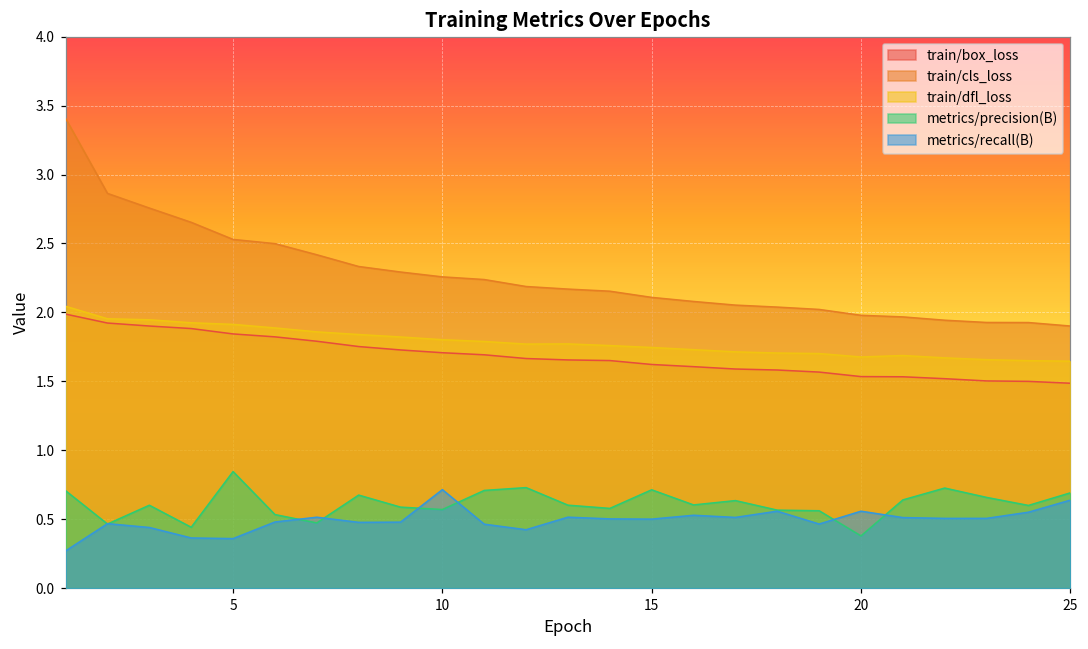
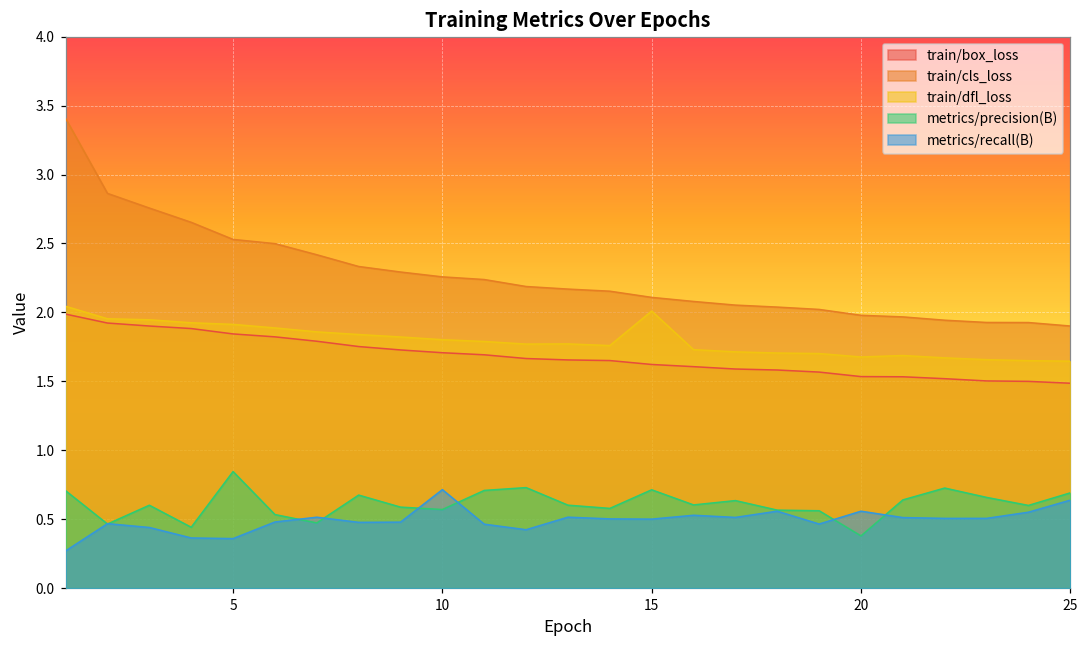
  {
    "train/dfl_loss": {
      "5": 1.91,
      "10": 1.80,
-     "15": 1.75,
+     "15": 2.01,
      "20": 1.68,
      "25": 1.65
    },
    "metrics/precision(B)": {
      "5": 0.85,
      "10": 0.57,
      "15": 0.71,
      "20": 0.38,
      "25": 0.69
    },
    "metrics/recall(B)": {
      "5": 0.36,
      "10": 0.71,
      "15": 0.50,
      "20": 0.56,
      "25": 0.64
    }
  }
